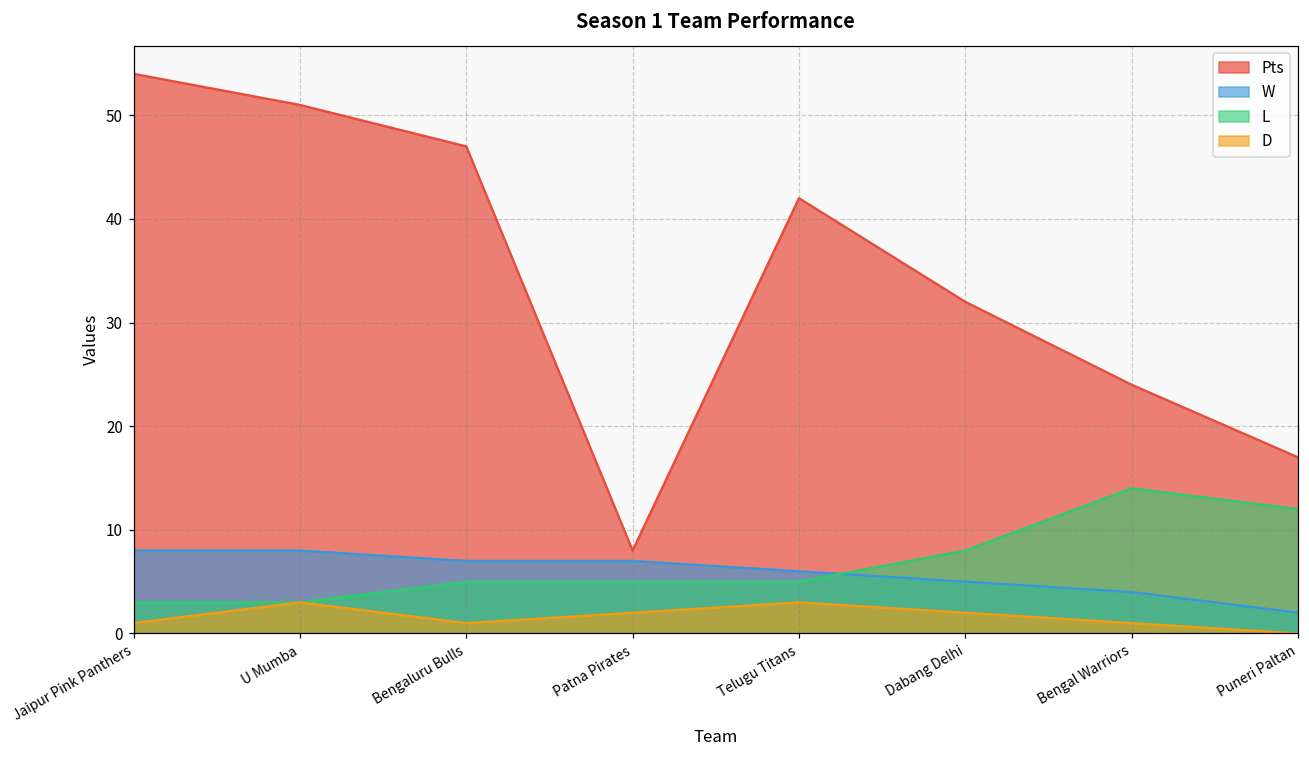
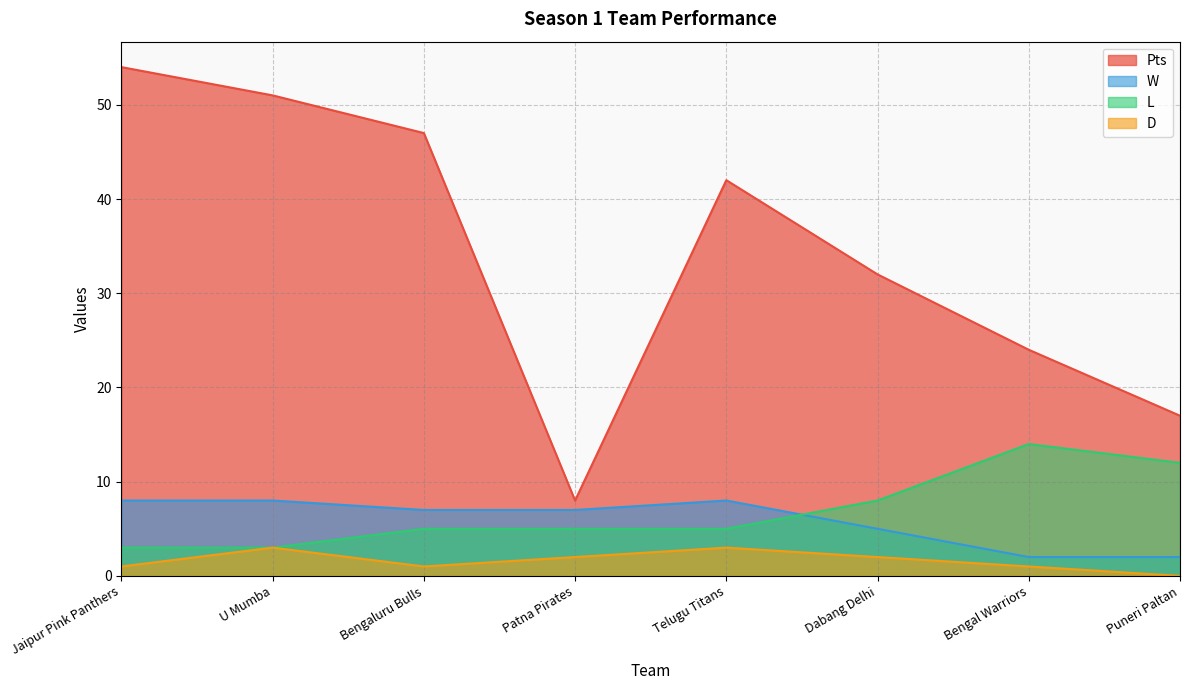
  {
    "Pts": {
      "Jaipur Pink Panthers": 54,
      "U Mumba": 51,
      "Bengaluru Bulls": 47,
      "Patna Pirates": 8,
      "Telugu Titans": 42,
      "Dabang Delhi": 32,
      "Bengal Warriors": 24,
      "Puneri Paltan": 17
    },
    "W": {
      "Jaipur Pink Panthers": 8,
      "U Mumba": 8,
      "Bengaluru Bulls": 7,
      "Patna Pirates": 7,
-     "Telugu Titans": 6,
+     "Telugu Titans": 8,
      "Dabang Delhi": 5,
-     "Bengal Warriors": 4,
+     "Bengal Warriors": 2,
      "Puneri Paltan": 2
    },
    "L": {
      "Jaipur Pink Panthers": 3,
      "Bengaluru Bulls": 5,
      "Patna Pirates": 5,
      "Telugu Titans": 5,
      "Dabang Delhi": 8,
      "Bengal Warriors": 14,
      "Puneri Paltan": 12
    },
    "D": {
      "Jaipur Pink Panthers": 1,
      "Bengaluru Bulls": 1,
      "Patna Pirates": 2,
      "Telugu Titans": 3,
      "Dabang Delhi": 2,
      "Bengal Warriors": 1,
      "Puneri Paltan": 0
    }
  }
